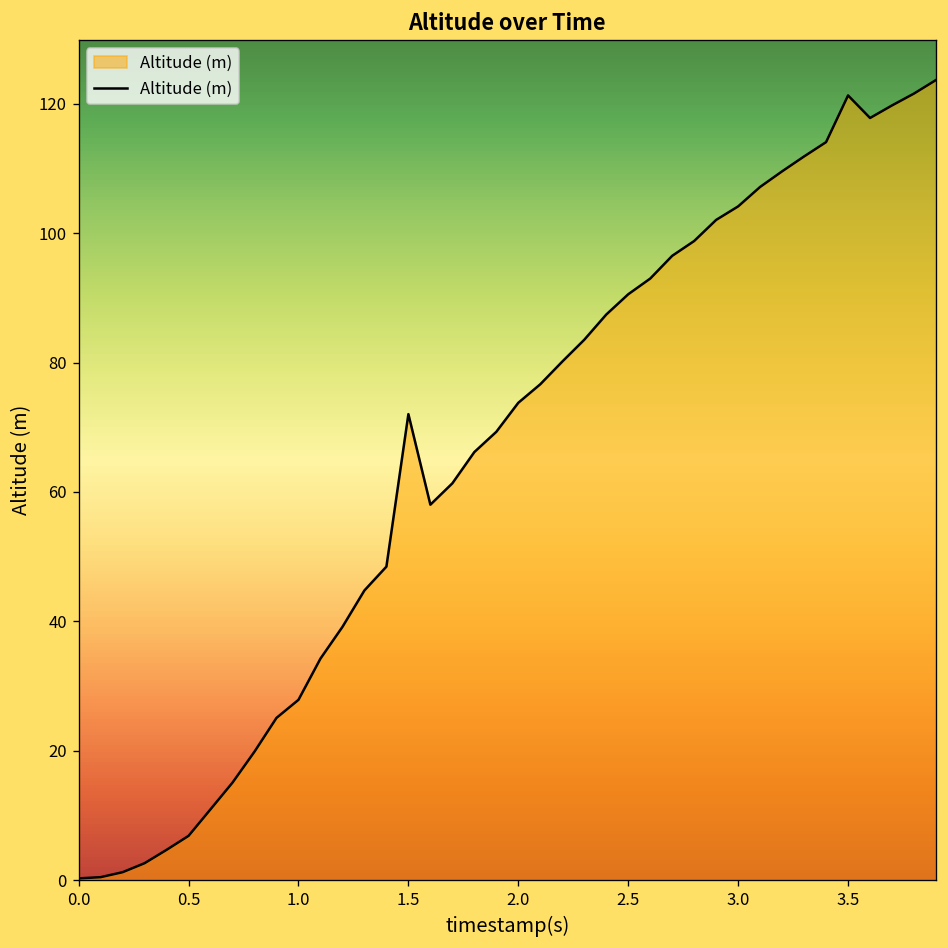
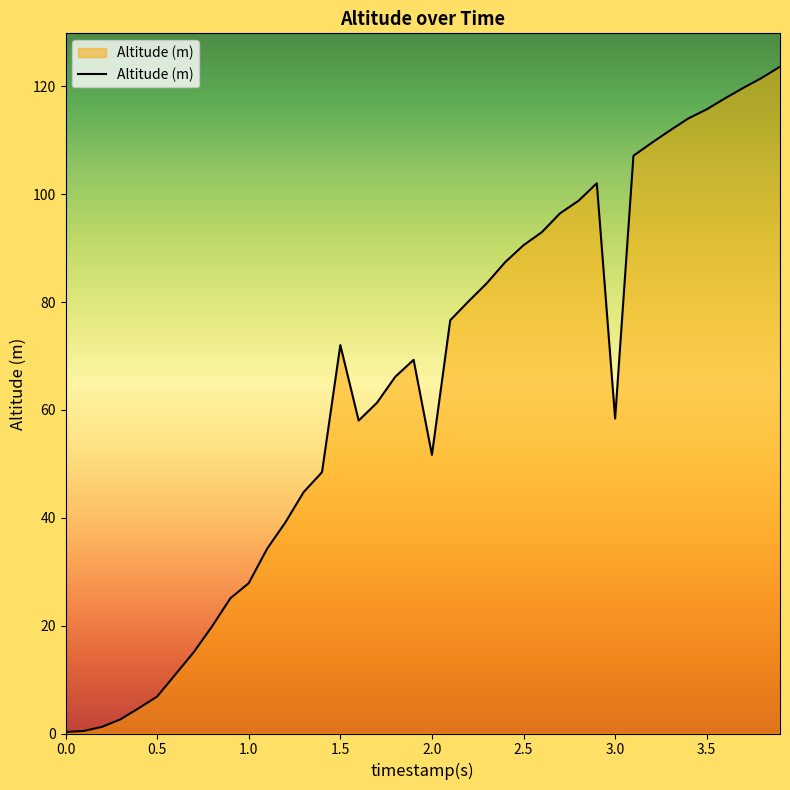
  {
    "0.0": 0,
    "0.5": 7,
    "1.0": 28,
    "1.5": 72,
-   "2.0": 74,
+   "2.0": 52,
    "2.5": 91,
-   "3.0": 104,
-   "3.5": 121
+   "3.0": 58,
+   "3.5": 116
  }
